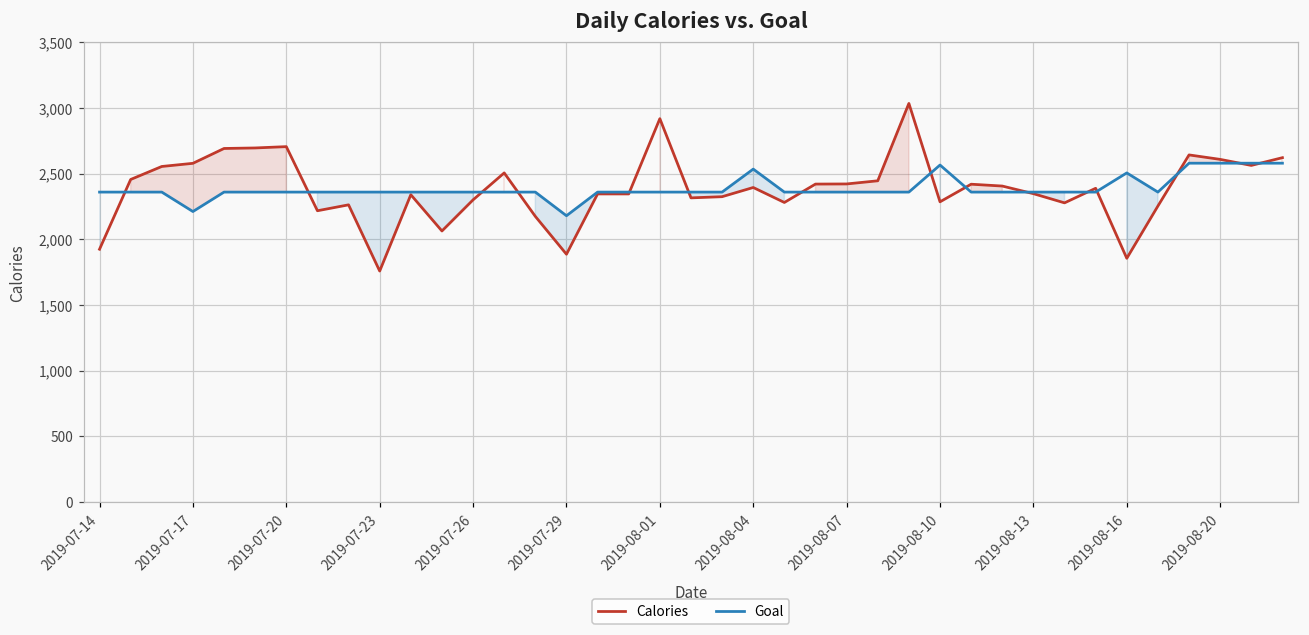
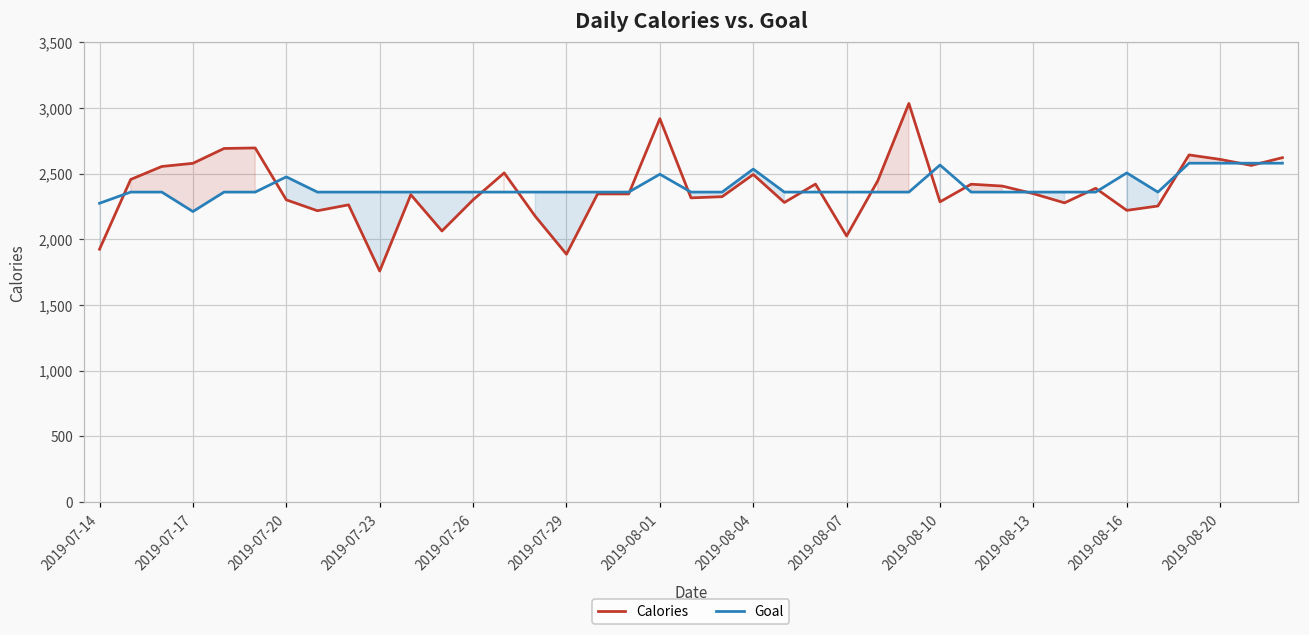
  {
    "Calories": {
      "2019-07-14": "1,930",
      "2019-07-17": "2,580",
-     "2019-07-20": "2,710",
+     "2019-07-20": "2,300",
      "2019-07-23": "1,760",
      "2019-07-26": "2,300",
      "2019-07-29": "1,890",
      "2019-08-01": "2,920",
-     "2019-08-04": "2,400",
-     "2019-08-07": "2,420",
+     "2019-08-04": "2,490",
+     "2019-08-07": "2,030",
      "2019-08-10": "2,290",
-     "2019-08-16": "1,860",
+     "2019-08-16": "2,220",
      "2019-08-20": "2,610"
    },
    "Goal": {
-     "2019-07-14": "2,360",
+     "2019-07-14": "2,280",
      "2019-07-17": "2,210",
-     "2019-07-20": "2,360",
+     "2019-07-20": "2,480",
      "2019-07-23": "2,360",
      "2019-07-26": "2,360",
-     "2019-07-29": "2,180",
-     "2019-08-01": "2,360",
+     "2019-07-29": "2,360",
+     "2019-08-01": "2,500",
      "2019-08-04": "2,540",
      "2019-08-07": "2,360",
      "2019-08-10": "2,570",
      "2019-08-16": "2,510",
      "2019-08-20": "2,580"
    }
  }
